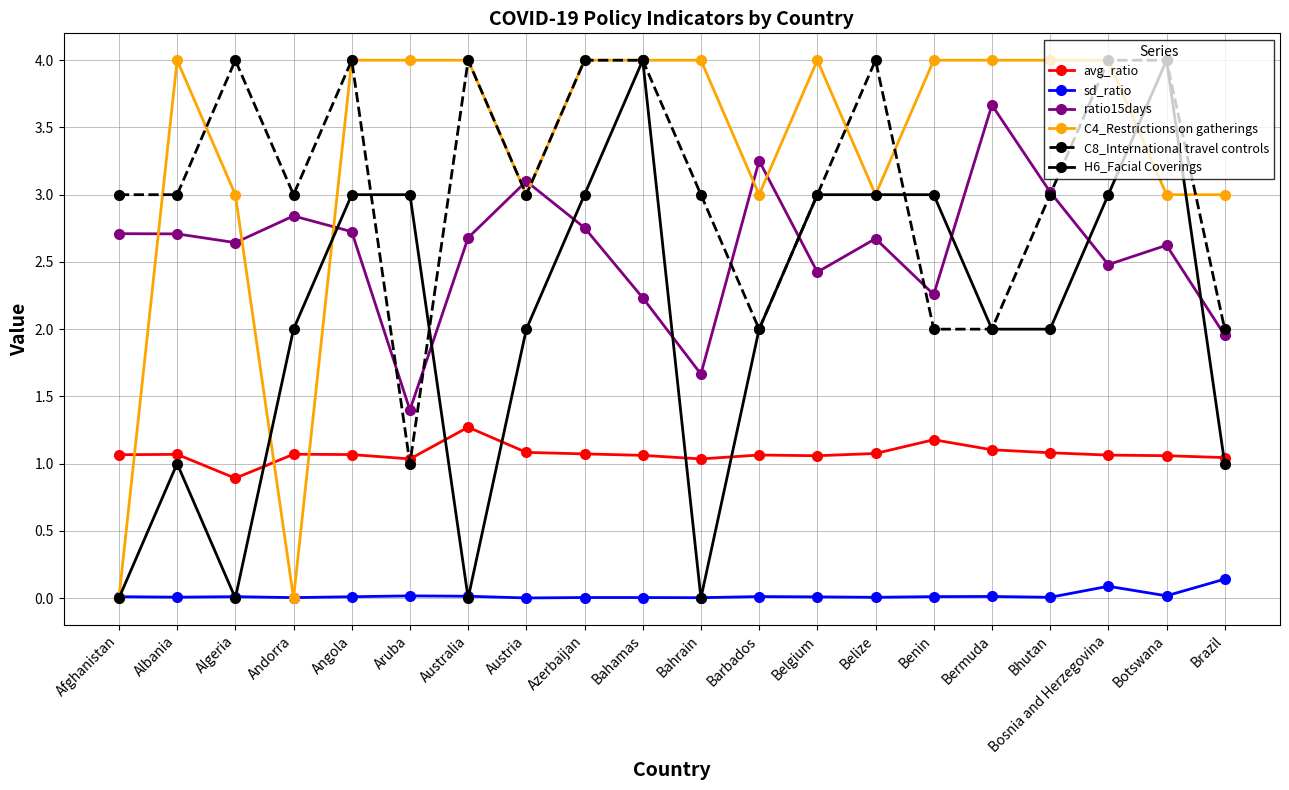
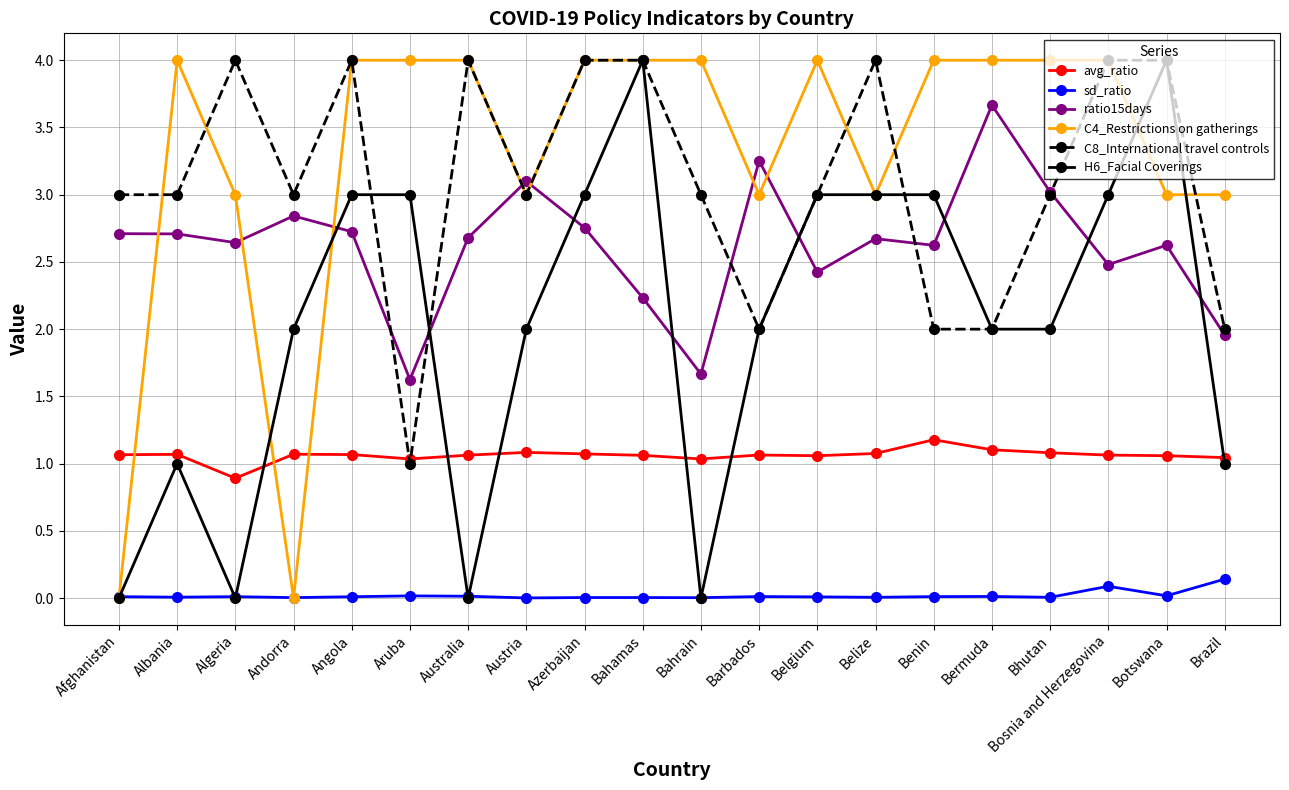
  {
    "avg_ratio": {
      "Afghanistan": 1.07,
      "Albania": 1.07,
      "Algeria": 0.89,
      "Andorra": 1.07,
      "Angola": 1.07,
      "Aruba": 1.03,
-     "Australia": 1.27,
+     "Australia": 1.06,
      "Austria": 1.08,
      "Azerbaijan": 1.07,
      "Bahamas": 1.06,
      "Bahrain": 1.03,
      "Barbados": 1.06,
      "Belgium": 1.06,
      "Belize": 1.08,
      "Benin": 1.18,
      "Bermuda": 1.10,
      "Bhutan": 1.08,
      "Bosnia and Herzegovina": 1.06,
      "Botswana": 1.06,
      "Brazil": 1.04
    },
    "sd_ratio": {
      "Albania": 0.01,
      "Angola": 0.01,
      "Aruba": 0.02,
      "Austria": 0.00,
      "Azerbaijan": 0.00,
      "Bahamas": 0.00,
      "Barbados": 0.01,
      "Belgium": 0.01,
      "Belize": 0.01,
      "Benin": 0.01,
      "Bermuda": 0.01,
      "Bhutan": 0.01,
      "Bosnia and Herzegovina": 0.09,
      "Botswana": 0.02,
      "Brazil": 0.14
    },
    "ratio15days": {
      "Afghanistan": 2.71,
      "Albania": 2.71,
      "Algeria": 2.64,
      "Andorra": 2.84,
      "Angola": 2.72,
-     "Aruba": 1.40,
+     "Aruba": 1.62,
      "Australia": 2.68,
      "Austria": 3.10,
      "Azerbaijan": 2.75,
      "Bahamas": 2.23,
      "Bahrain": 1.67,
      "Barbados": 3.25,
      "Belgium": 2.42,
      "Belize": 2.67,
-     "Benin": 2.26,
+     "Benin": 2.62,
      "Bermuda": 3.67,
      "Bhutan": 3.02,
      "Bosnia and Herzegovina": 2.48,
      "Botswana": 2.62,
      "Brazil": 1.96
    },
    "C4_Restrictions on gatherings": {
      "Albania": 4.00,
      "Algeria": 3.00,
      "Aruba": 4.00,
      "Bahrain": 4.00,
      "Barbados": 3.00,
      "Belgium": 4.00,
      "Benin": 4.00,
      "Bermuda": 4.00,
      "Botswana": 3.00,
      "Brazil": 3.00
    }
  }
